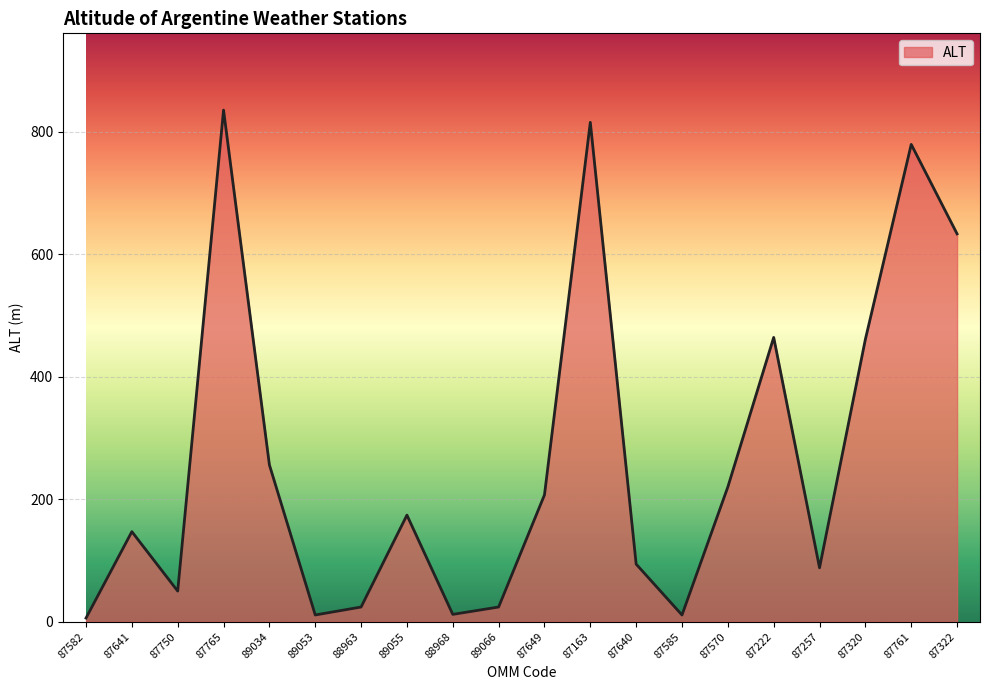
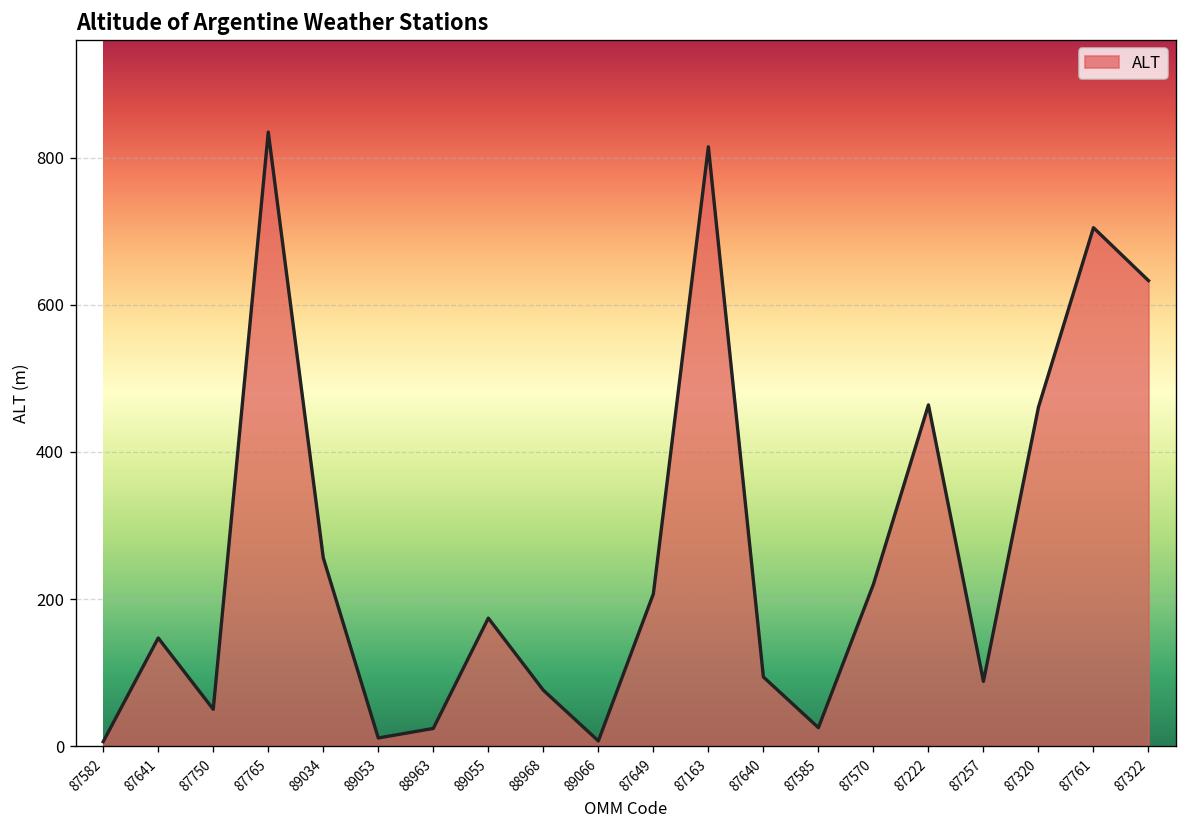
  {
    "87582": 10,
    "87641": 150,
    "87750": 50,
    "87765": 840,
    "89034": 260,
    "89053": 10,
    "88963": 20,
    "89055": 170,
-   "88968": 10,
-   "89066": 20,
+   "88968": 80,
+   "89066": 10,
    "87649": 210,
    "87163": 820,
    "87640": 90,
-   "87585": 10,
+   "87585": 30,
    "87570": 220,
    "87222": 460,
    "87257": 90,
    "87320": 460,
-   "87761": 780,
+   "87761": 710,
    "87322": 630
  }
